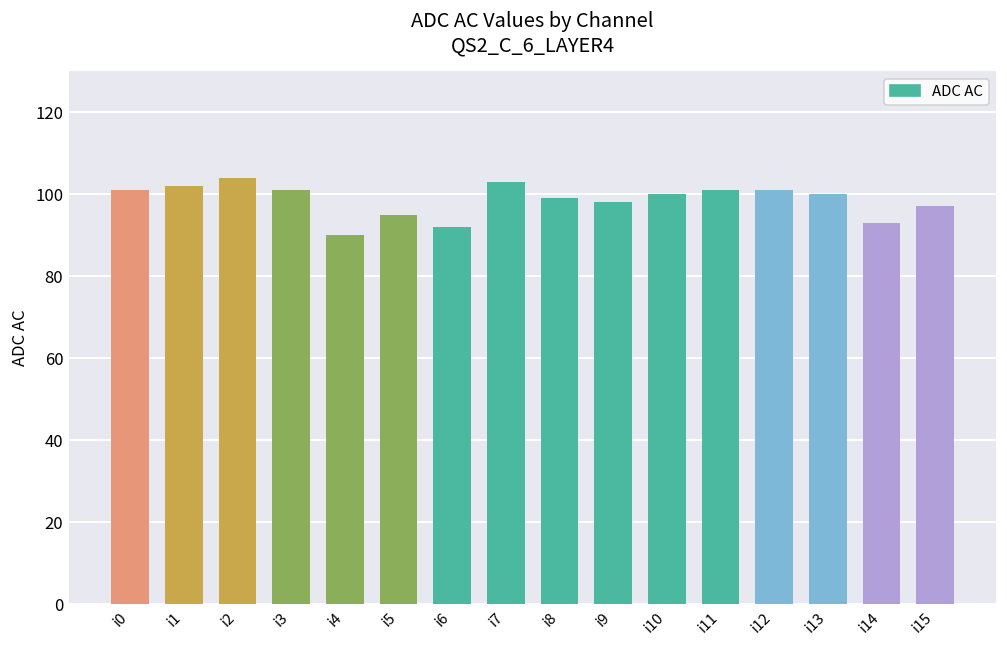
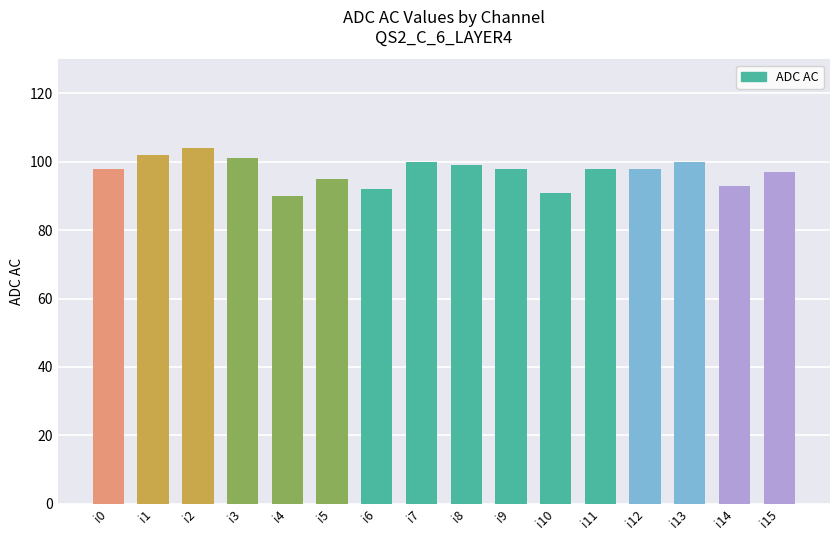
  {
-   "i0": 101,
+   "i0": 98,
    "i1": 102,
    "i2": 104,
    "i3": 101,
    "i4": 90,
    "i5": 95,
    "i6": 92,
-   "i7": 103,
+   "i7": 100,
    "i8": 99,
    "i9": 98,
-   "i10": 100,
-   "i11": 101,
-   "i12": 101,
+   "i10": 91,
+   "i11": 98,
+   "i12": 98,
    "i13": 100,
    "i14": 93,
    "i15": 97
  }
